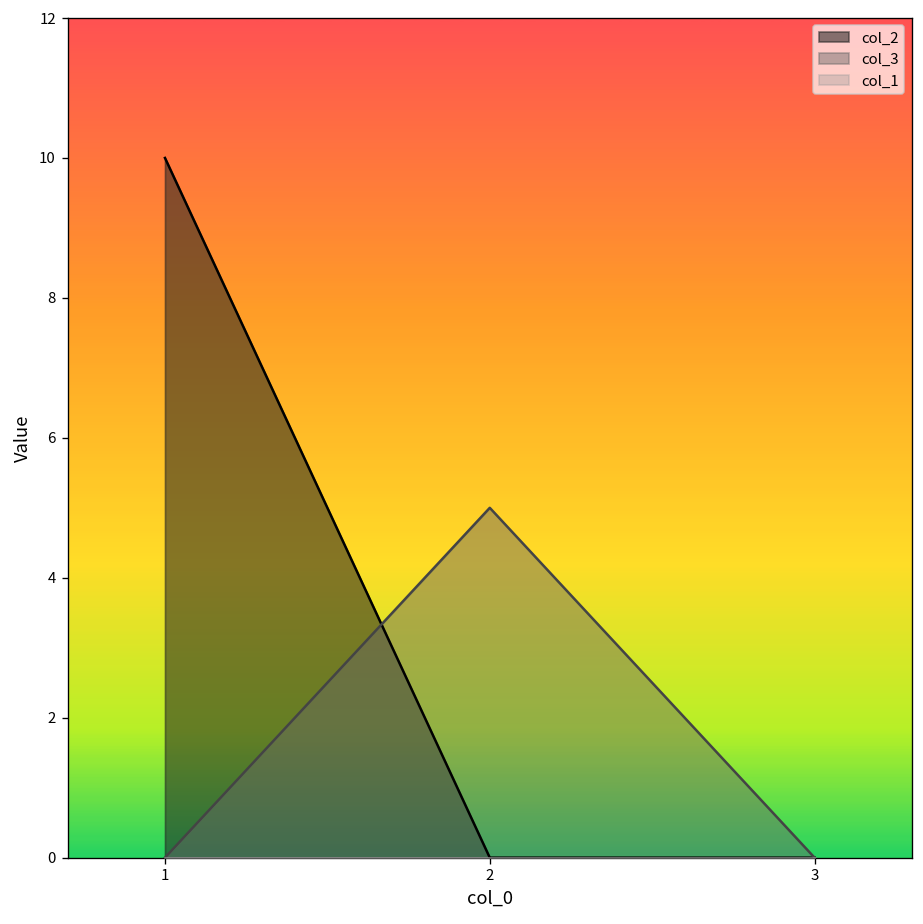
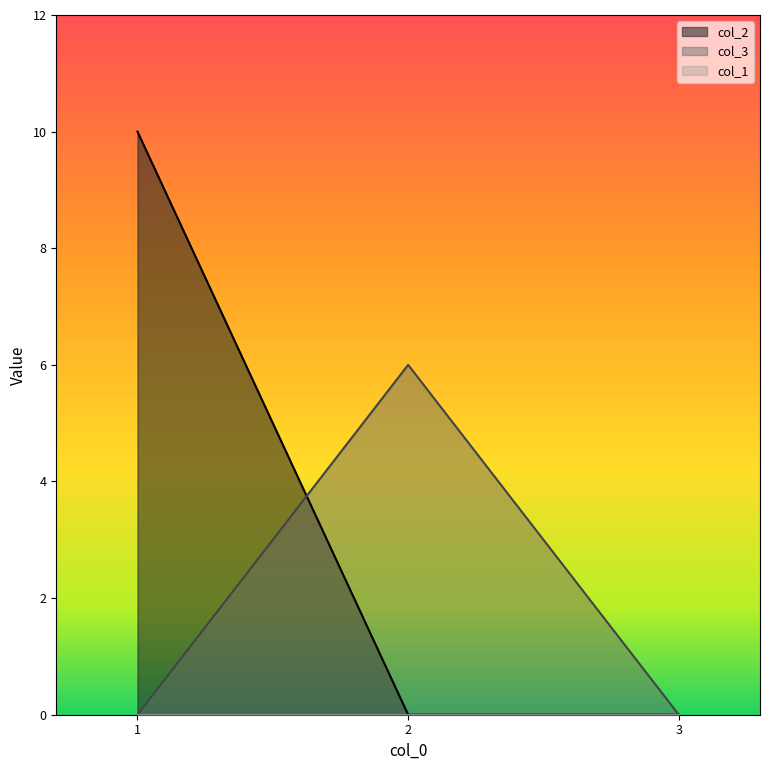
  {
    "col_2": {
      "1": 10
    },
    "col_3": {
-     "2": 5
+     "2": 6
    }
  }
